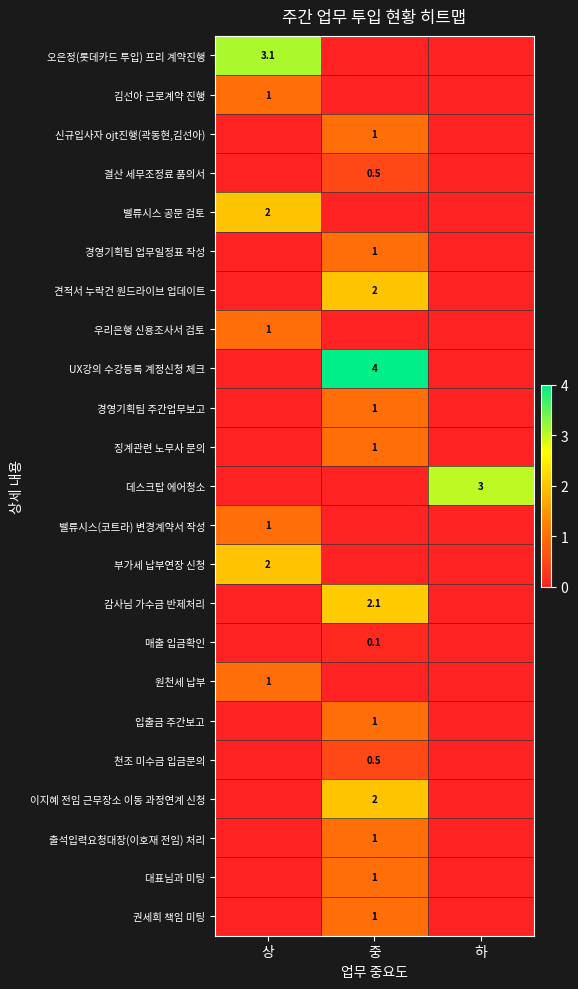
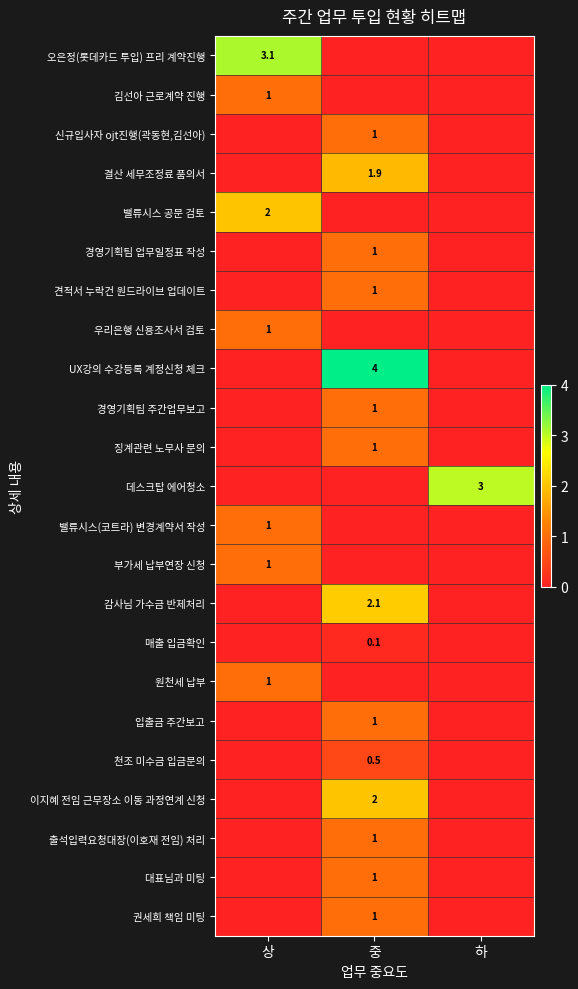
  {
    "오은정(롯데카드 투입) 프리 계약진행": {
      "상": 3.1
    },
    "김선아 근로계약 진행": {
      "상": 1
    },
    "신규입사자 ojt진행(곽동현,김선아)": {
      "중": 1
    },
    "결산 세무조정료 품의서": {
-     "중": 0.5
+     "중": 1.9
    },
    "밸류시스 공문 검토": {
      "상": 2
    },
    "경영기획팀 업무일정표 작성": {
      "중": 1
    },
    "견적서 누락건 원드라이브 업데이트": {
-     "중": 2
+     "중": 1
    },
    "우리은행 신용조사서 검토": {
      "상": 1
    },
    "UX강의 수강등록 계정신청 체크": {
      "중": 4
    },
    "경영기획팀 주간업무보고": {
      "중": 1
    },
    "징계관련 노무사 문의": {
      "중": 1
    },
    "데스크탑 에어청소": {
      "하": 3
    },
    "밸류시스(코트라) 변경계약서 작성": {
      "상": 1
    },
    "부가세 납부연장 신청": {
-     "상": 2
+     "상": 1
    },
    "감사님 가수금 반제처리": {
      "중": 2.1
    },
    "매출 입금확인": {
      "중": 0.1
    },
    "원천세 납부": {
      "상": 1
    },
    "입출금 주간보고": {
      "중": 1
    },
    "천조 미수금 입금문의": {
      "중": 0.5
    },
    "이지혜 전임 근무장소 이동 과정연계 신청": {
      "중": 2
    },
    "출석입력요청대장(이호재 전임) 처리": {
      "중": 1
    },
    "대표님과 미팅": {
      "중": 1
    },
    "권세희 책임 미팅": {
      "중": 1
    }
  }
